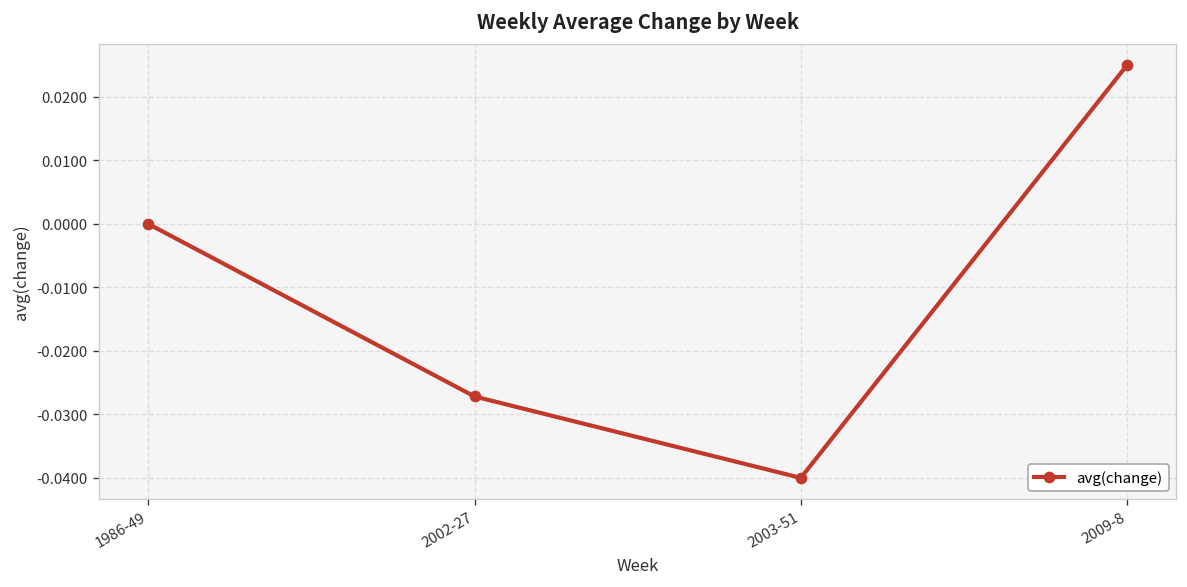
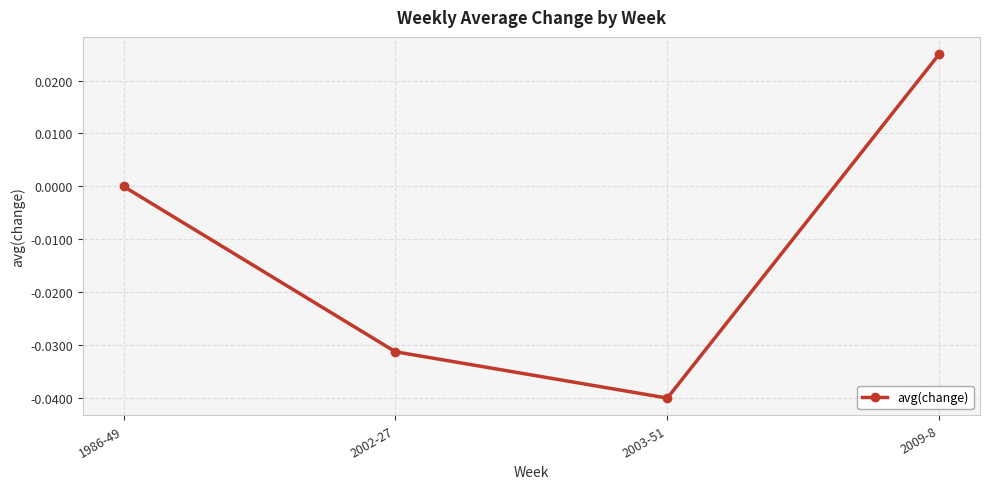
  {
    "1986-49": 0.000,
-   "2002-27": -0.027,
+   "2002-27": -0.031,
    "2003-51": -0.040,
    "2009-8": 0.025
  }
